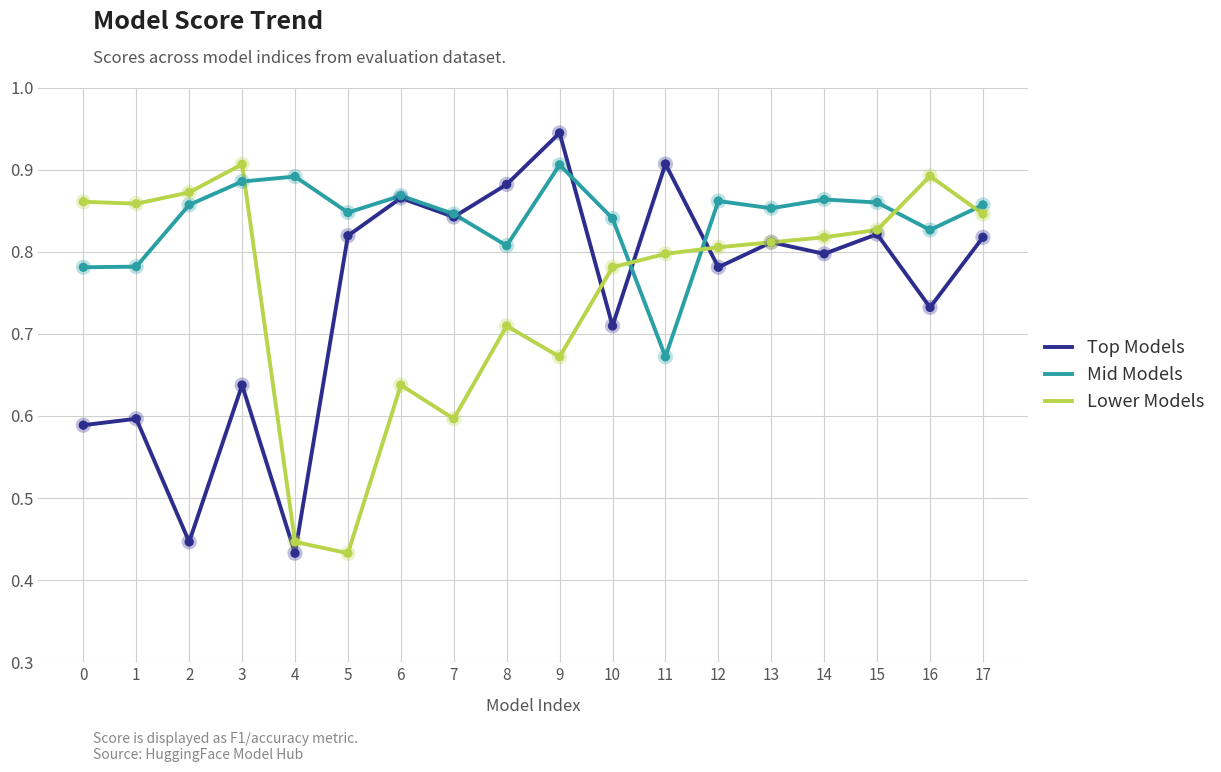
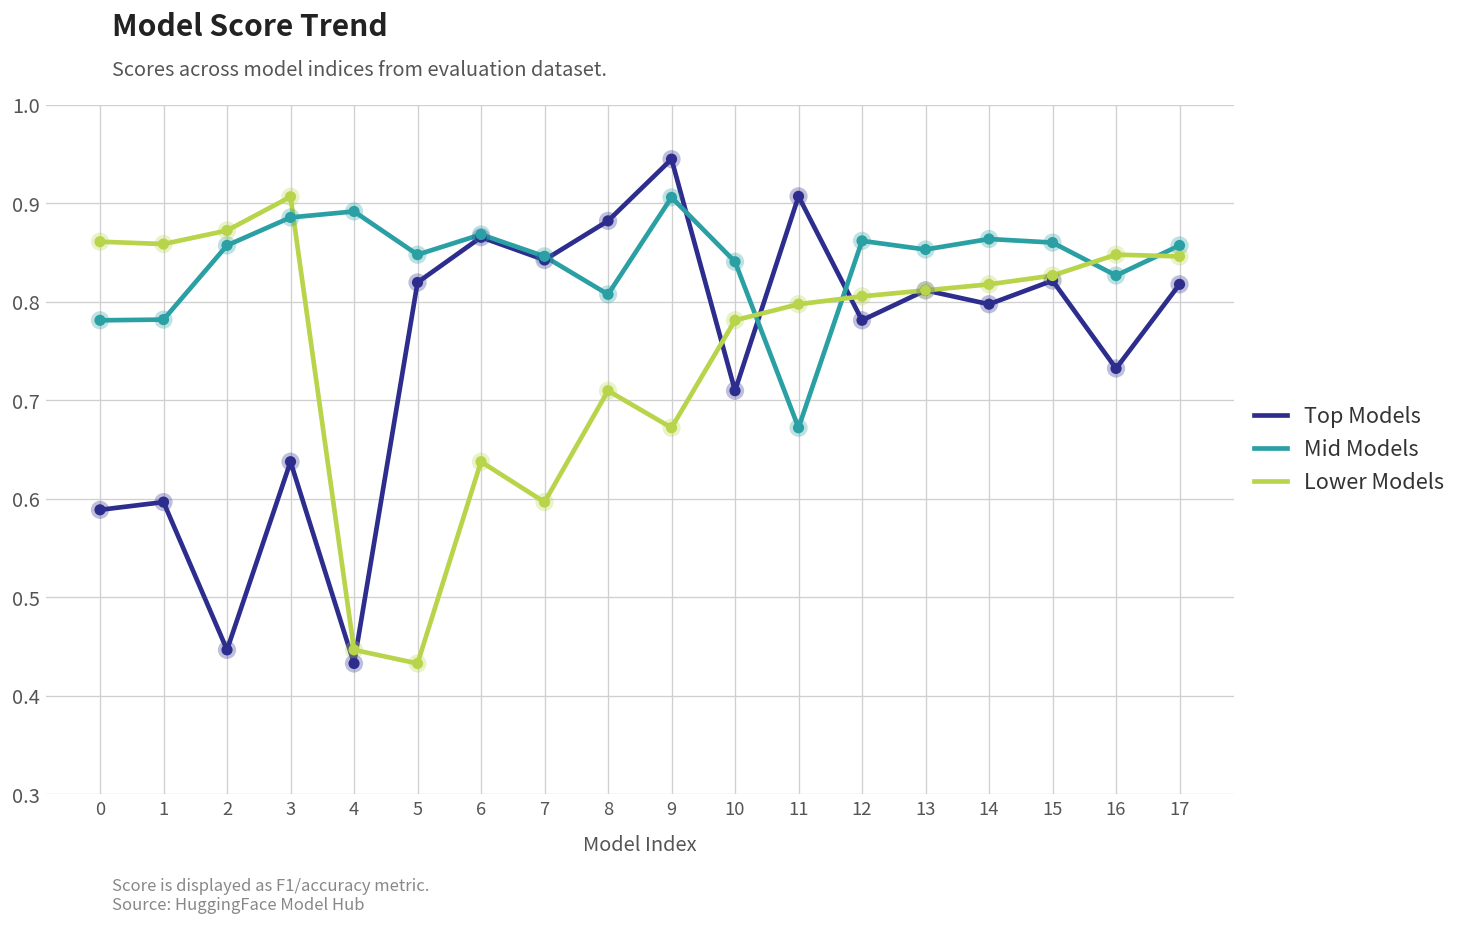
  {
    "Top Models": {
      "0": 0.59,
      "1": 0.60,
      "2": 0.45,
      "3": 0.64,
      "4": 0.43,
      "5": 0.82,
      "7": 0.84,
      "8": 0.88,
      "9": 0.94,
      "10": 0.71,
      "11": 0.91,
      "12": 0.78,
      "14": 0.80,
      "15": 0.82,
      "16": 0.73,
      "17": 0.82
    },
    "Mid Models": {
      "0": 0.78,
      "1": 0.78,
      "2": 0.86,
      "3": 0.89,
      "4": 0.89,
      "5": 0.85,
      "7": 0.85,
      "8": 0.81,
      "9": 0.91,
      "10": 0.84,
      "11": 0.67,
      "12": 0.86,
      "13": 0.85,
      "14": 0.86,
      "15": 0.86,
      "16": 0.83,
      "17": 0.86
    },
    "Lower Models": {
      "0": 0.86,
      "1": 0.86,
      "2": 0.87,
      "3": 0.91,
      "4": 0.45,
      "5": 0.43,
      "6": 0.64,
      "7": 0.60,
      "8": 0.71,
      "9": 0.67,
      "10": 0.78,
      "11": 0.80,
      "12": 0.81,
      "14": 0.82,
      "15": 0.83,
-     "16": 0.89,
+     "16": 0.85,
      "17": 0.85
    }
  }
